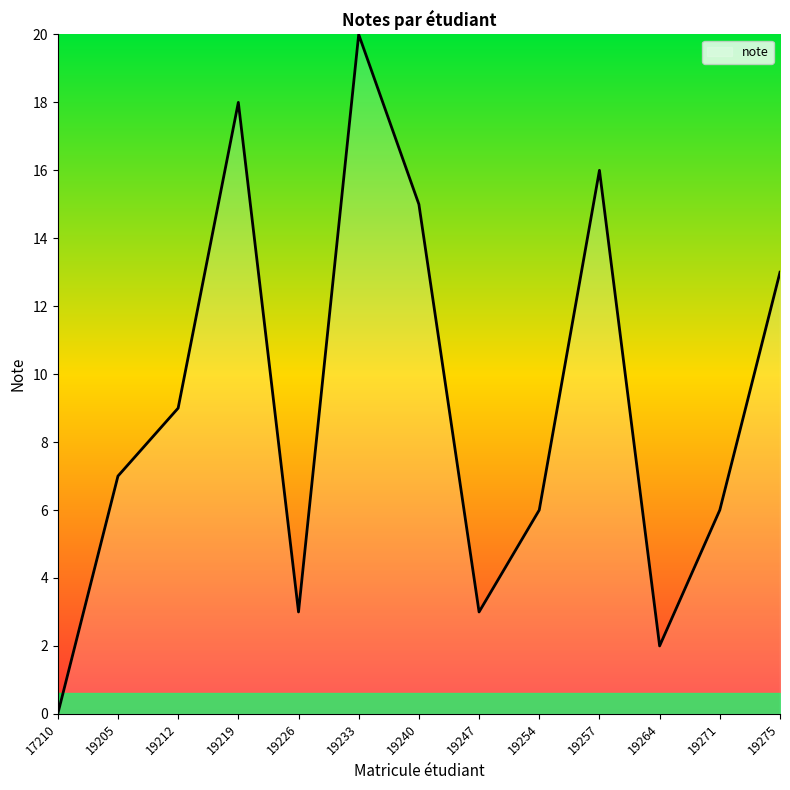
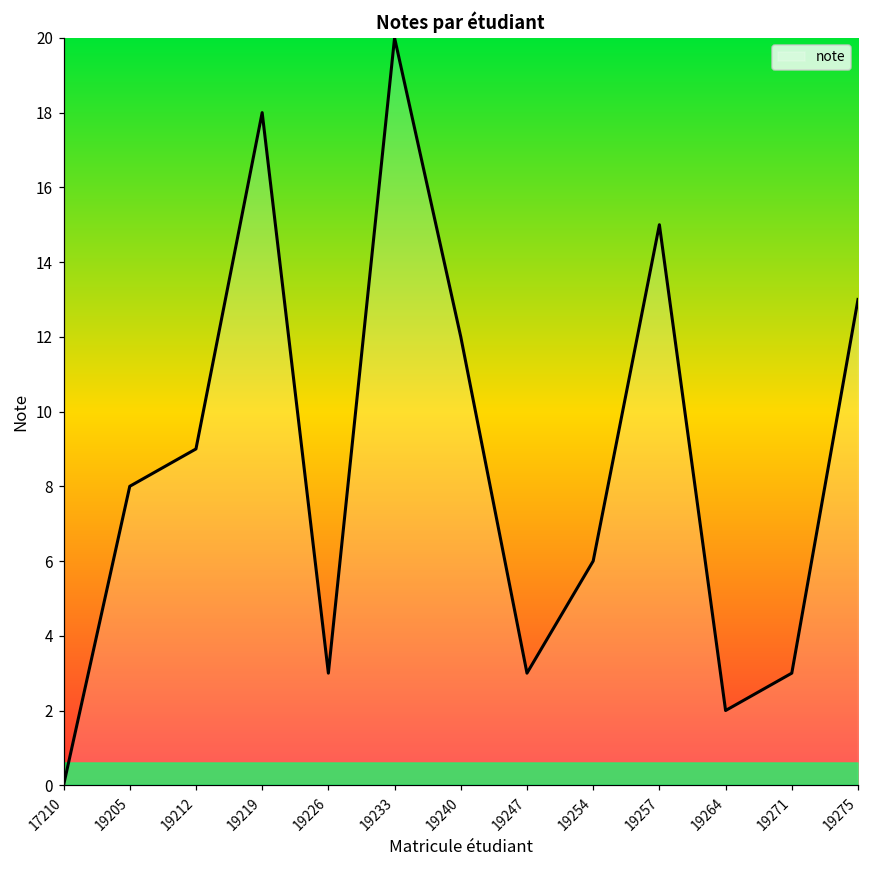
  {
    "note": {
      "17210": 0,
-     "19205": 7,
+     "19205": 8,
      "19212": 9,
      "19219": 18,
      "19226": 3,
      "19233": 20,
-     "19240": 15,
+     "19240": 12,
      "19247": 3,
      "19254": 6,
-     "19257": 16,
+     "19257": 15,
      "19264": 2,
-     "19271": 6,
+     "19271": 3,
      "19275": 13
    }
  }
